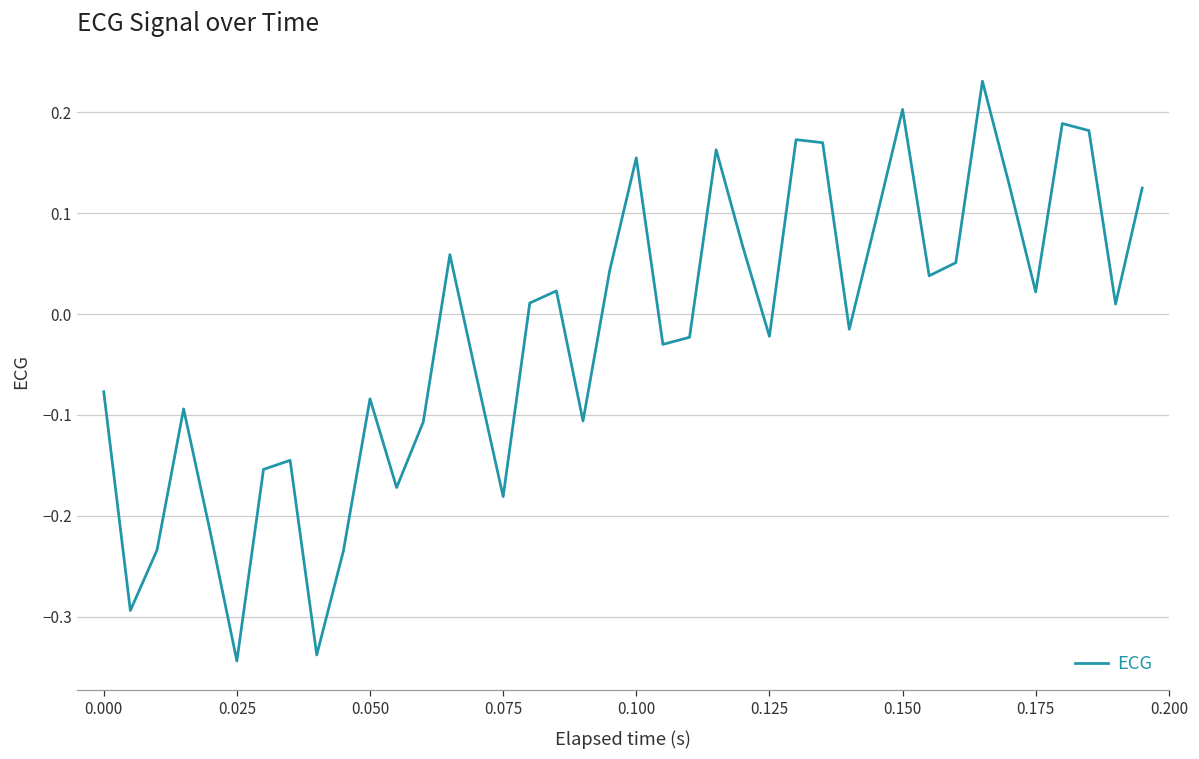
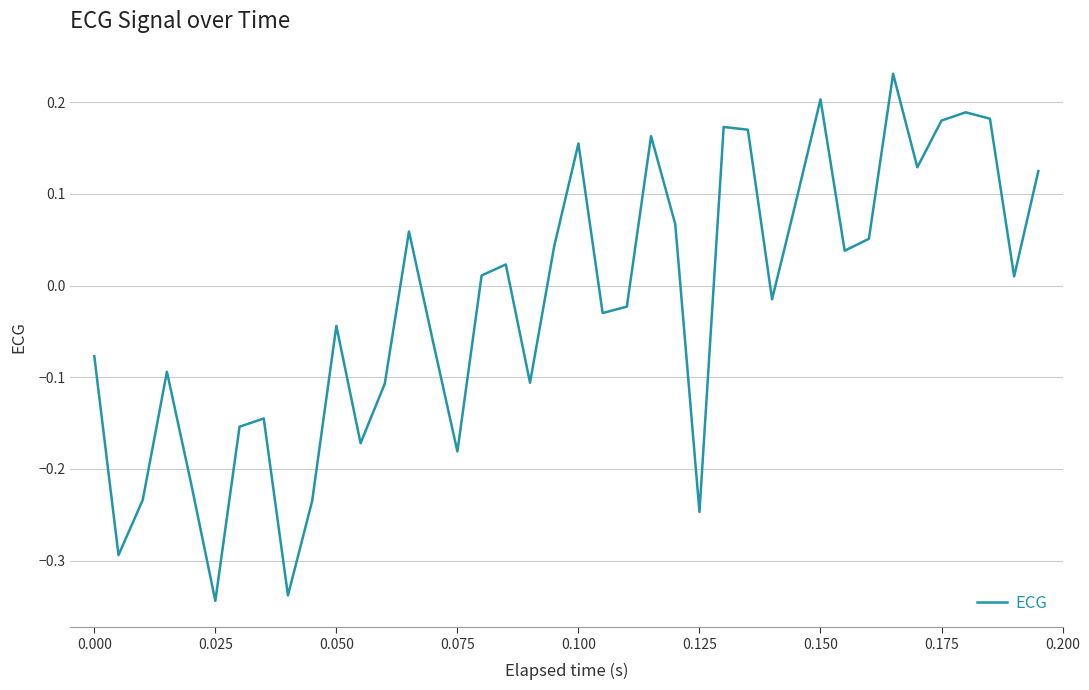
  {
    "0.000": -0.08,
    "0.025": -0.34,
-   "0.050": -0.08,
+   "0.050": -0.04,
    "0.075": -0.18,
    "0.100": 0.16,
-   "0.125": -0.02,
+   "0.125": -0.25,
    "0.150": 0.20,
-   "0.175": 0.02
+   "0.175": 0.18
  }
